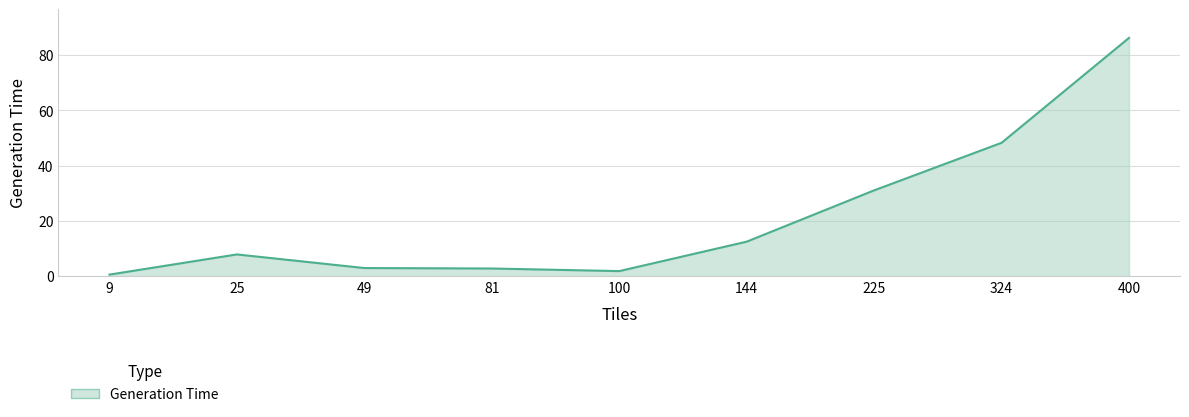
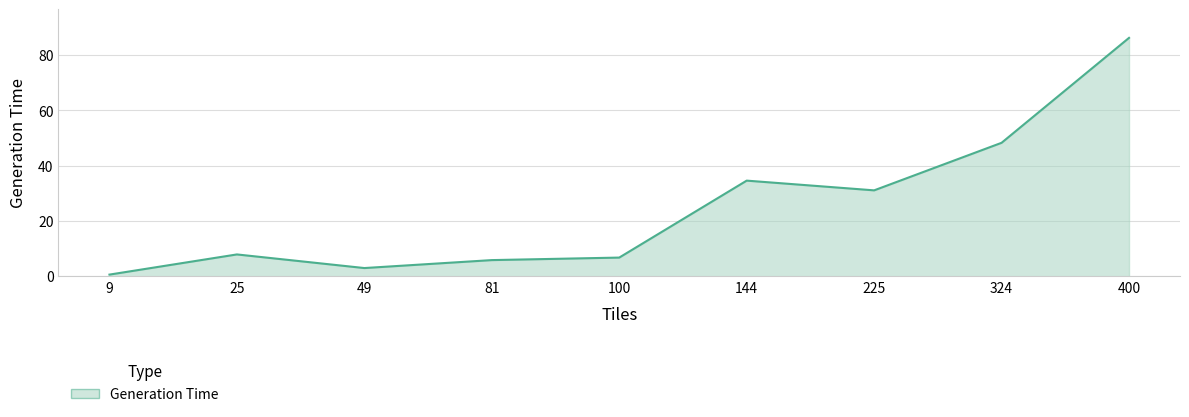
  {
    "9": 1,
    "25": 8,
    "49": 3,
-   "81": 3,
-   "100": 2,
-   "144": 13,
+   "81": 6,
+   "100": 7,
+   "144": 35,
    "225": 31,
    "324": 48,
    "400": 86
  }
